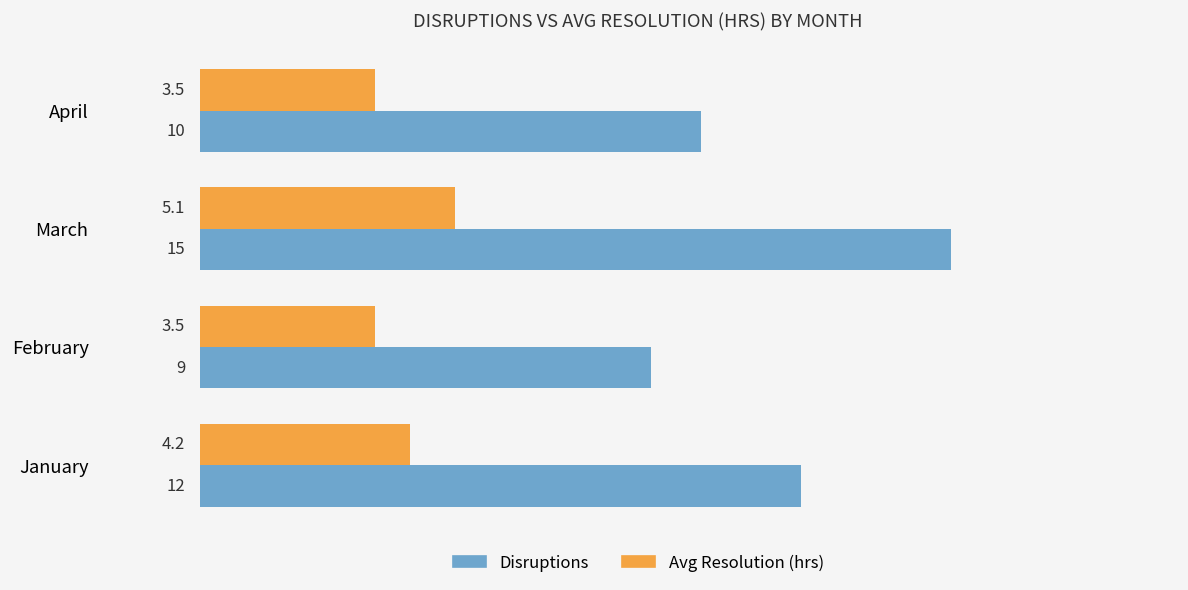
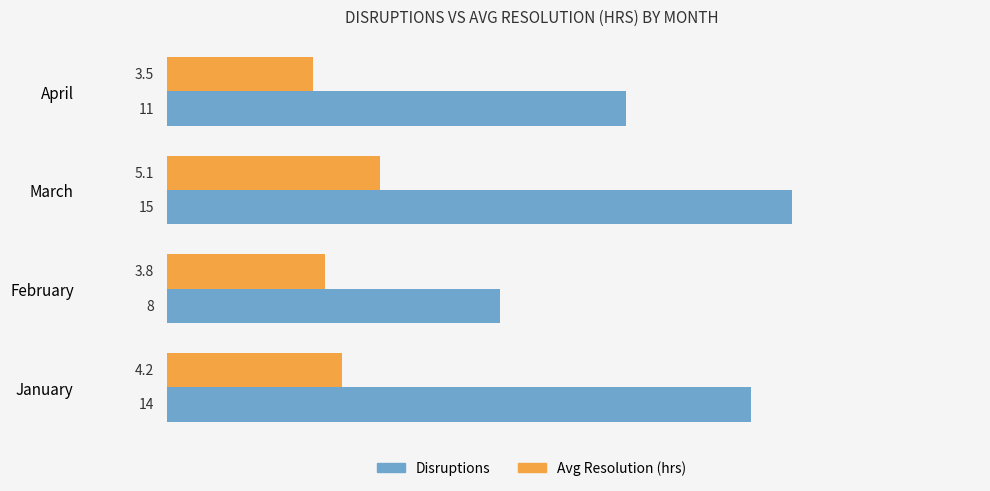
  {
    "Disruptions": {
-     "April": 10,
-     "February": 9,
-     "January": 12
+     "April": 11,
+     "February": 8,
+     "January": 14
    },
    "Avg Resolution (hrs)": {
-     "February": 3.5
+     "February": 3.8
    }
  }
